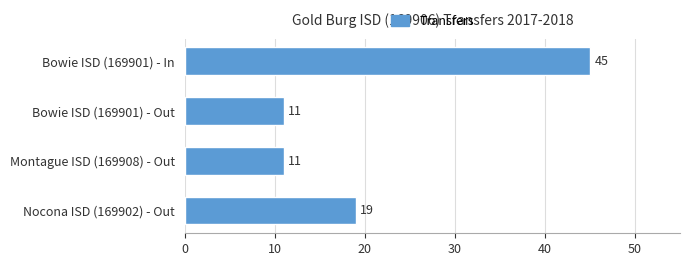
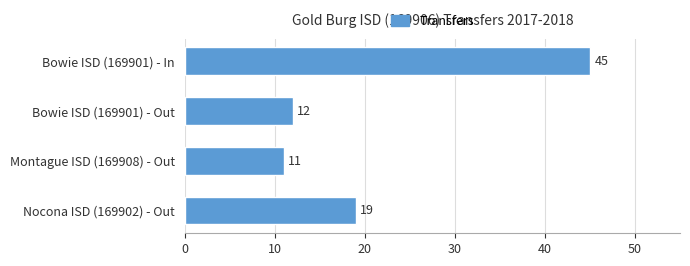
  {
    "Bowie ISD (169901) - In": 45,
-   "Bowie ISD (169901) - Out": 11,
+   "Bowie ISD (169901) - Out": 12,
    "Montague ISD (169908) - Out": 11,
    "Nocona ISD (169902) - Out": 19
  }
